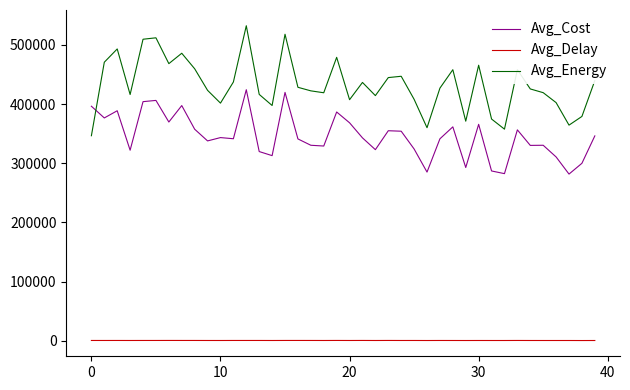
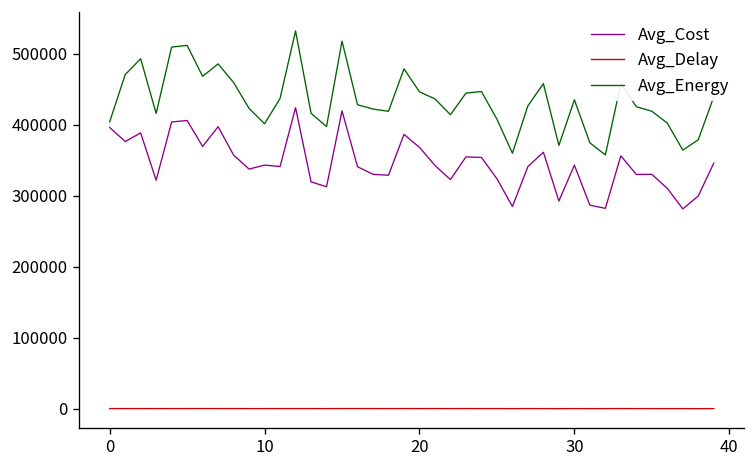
  {
    "Avg_Cost": {
      "0": 400000,
      "10": 340000,
      "20": 370000,
-     "30": 370000
+     "30": 340000
    },
    "Avg_Delay": {
      "0": 0,
      "10": 0,
      "20": 0,
      "30": 0
    },
    "Avg_Energy": {
-     "0": 350000,
+     "0": 400000,
      "10": 400000,
-     "20": 410000,
-     "30": 470000
+     "20": 450000,
+     "30": 440000
    }
  }
